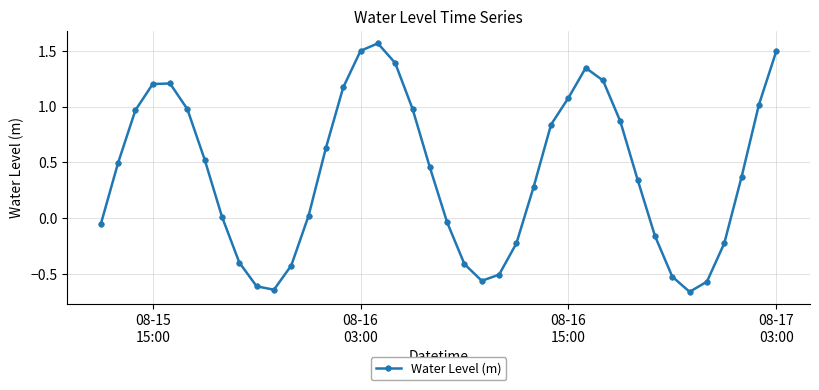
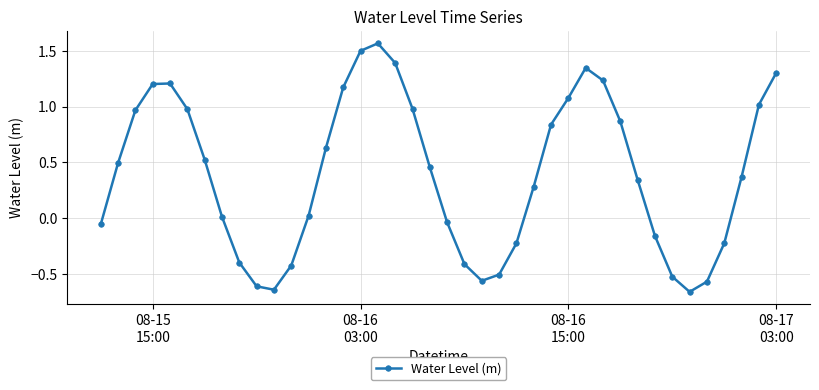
  {
    "08-15 15:00": 1.20,
    "08-16 03:00": 1.50,
    "08-16 15:00": 1.08,
-   "08-17 03:00": 1.49
+   "08-17 03:00": 1.30
  }
